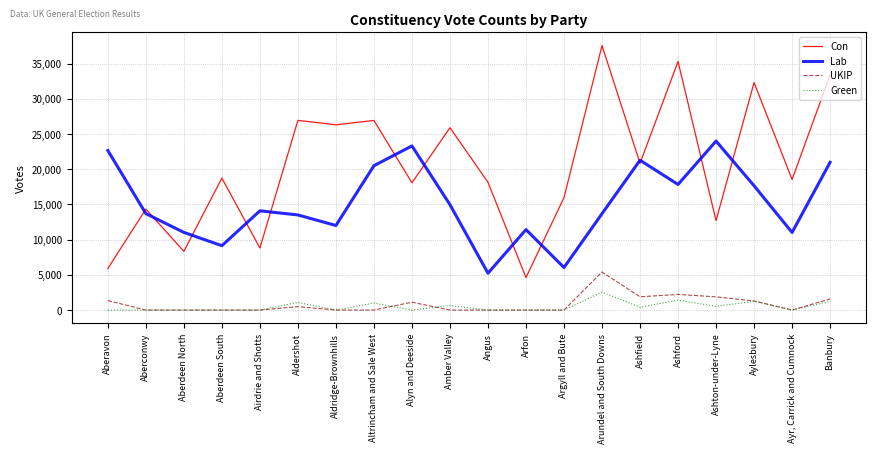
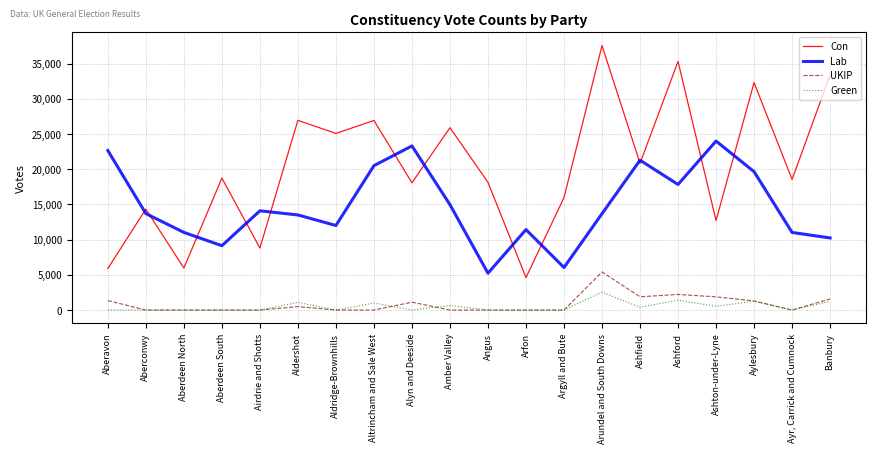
  {
    "Con": {
      "Aberavon": "6,000",
      "Aberconwy": "14,000",
-     "Aberdeen North": "8,000",
+     "Aberdeen North": "6,000",
      "Aberdeen South": "19,000",
      "Airdrie and Shotts": "9,000",
      "Aldershot": "27,000",
-     "Aldridge-Brownhills": "26,000",
+     "Aldridge-Brownhills": "25,000",
      "Altrincham and Sale West": "27,000",
      "Alyn and Deeside": "18,000",
      "Amber Valley": "26,000",
      "Angus": "18,000",
      "Arfon": "5,000",
      "Argyll and Bute": "16,000",
      "Arundel and South Downs": "38,000",
      "Ashfield": "21,000",
      "Ashford": "35,000",
      "Ashton-under-Lyne": "13,000",
      "Aylesbury": "32,000",
      "Ayr, Carrick and Cumnock": "19,000"
    },
    "Lab": {
      "Aberavon": "23,000",
      "Aberconwy": "14,000",
      "Aberdeen North": "11,000",
      "Aberdeen South": "9,000",
      "Airdrie and Shotts": "14,000",
      "Aldershot": "14,000",
      "Aldridge-Brownhills": "12,000",
      "Altrincham and Sale West": "21,000",
      "Alyn and Deeside": "23,000",
      "Amber Valley": "15,000",
      "Angus": "5,000",
      "Arfon": "11,000",
      "Argyll and Bute": "6,000",
      "Arundel and South Downs": "14,000",
      "Ashfield": "21,000",
      "Ashford": "18,000",
      "Ashton-under-Lyne": "24,000",
-     "Aylesbury": "18,000",
+     "Aylesbury": "20,000",
      "Ayr, Carrick and Cumnock": "11,000",
-     "Banbury": "21,000"
+     "Banbury": "10,000"
    },
    "UKIP": {
      "Aberavon": "1,000",
      "Aldershot": "0",
      "Altrincham and Sale West": "0",
      "Alyn and Deeside": "1,000",
      "Amber Valley": "0",
      "Arundel and South Downs": "5,000",
      "Ashfield": "2,000",
      "Ashford": "2,000",
      "Ashton-under-Lyne": "2,000"
    },
    "Green": {
      "Aberavon": "0",
      "Aldershot": "1,000",
      "Altrincham and Sale West": "1,000",
      "Alyn and Deeside": "0",
      "Amber Valley": "1,000",
      "Arundel and South Downs": "3,000",
      "Ashfield": "0",
      "Ashford": "1,000",
      "Ashton-under-Lyne": "1,000"
    }
  }
